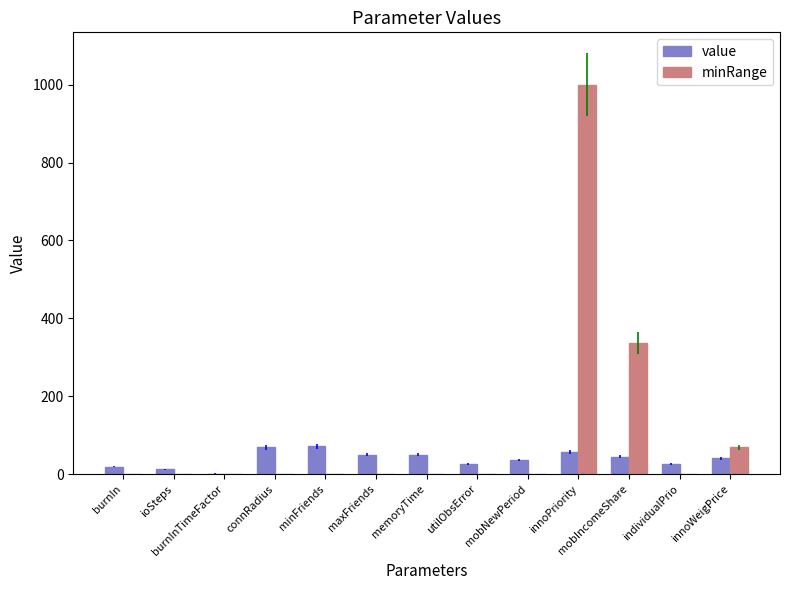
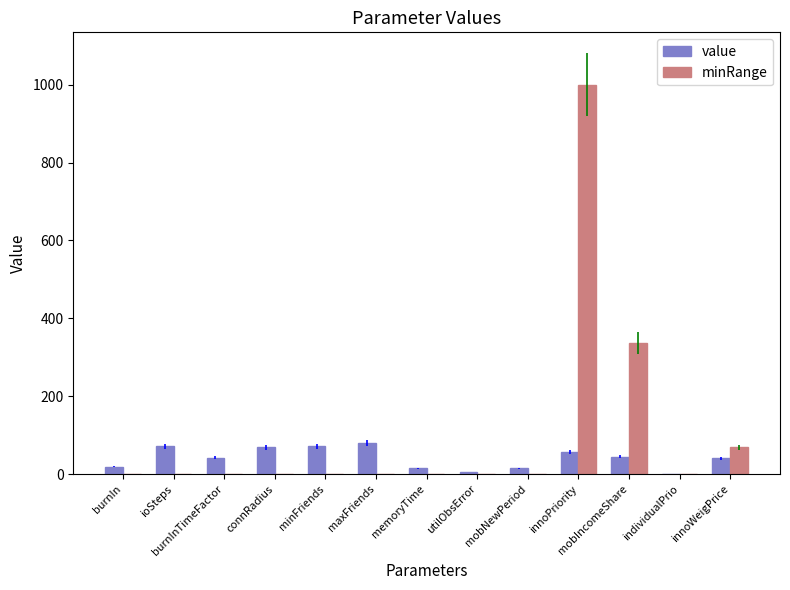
  {
    "value": {
      "burnIn": 20,
-     "ioSteps": 10,
-     "burnInTimeFactor": 0,
+     "ioSteps": 70,
+     "burnInTimeFactor": 40,
      "connRadius": 70,
      "minFriends": 70,
-     "maxFriends": 50,
-     "memoryTime": 50,
-     "utilObsError": 30,
-     "mobNewPeriod": 40,
+     "maxFriends": 80,
+     "memoryTime": 20,
+     "utilObsError": 10,
+     "mobNewPeriod": 20,
      "innoPriority": 60,
      "mobIncomeShare": 40,
-     "individualPrio": 30,
+     "individualPrio": 0,
      "innoWeigPrice": 40
    },
    "minRange": {
      "burnIn": 0,
      "ioSteps": 0,
      "burnInTimeFactor": 0,
      "connRadius": 0,
      "minFriends": 0,
      "maxFriends": 0,
      "memoryTime": 0,
      "utilObsError": 0,
      "mobNewPeriod": 0,
      "innoPriority": 1000,
      "mobIncomeShare": 340,
      "individualPrio": 0,
      "innoWeigPrice": 70
    }
  }
